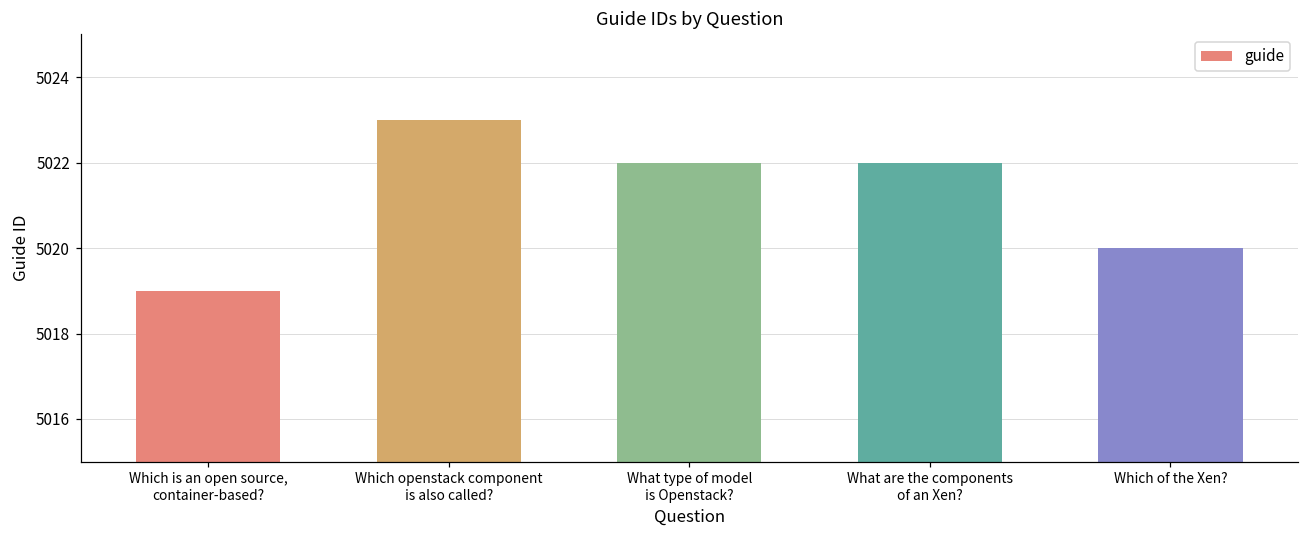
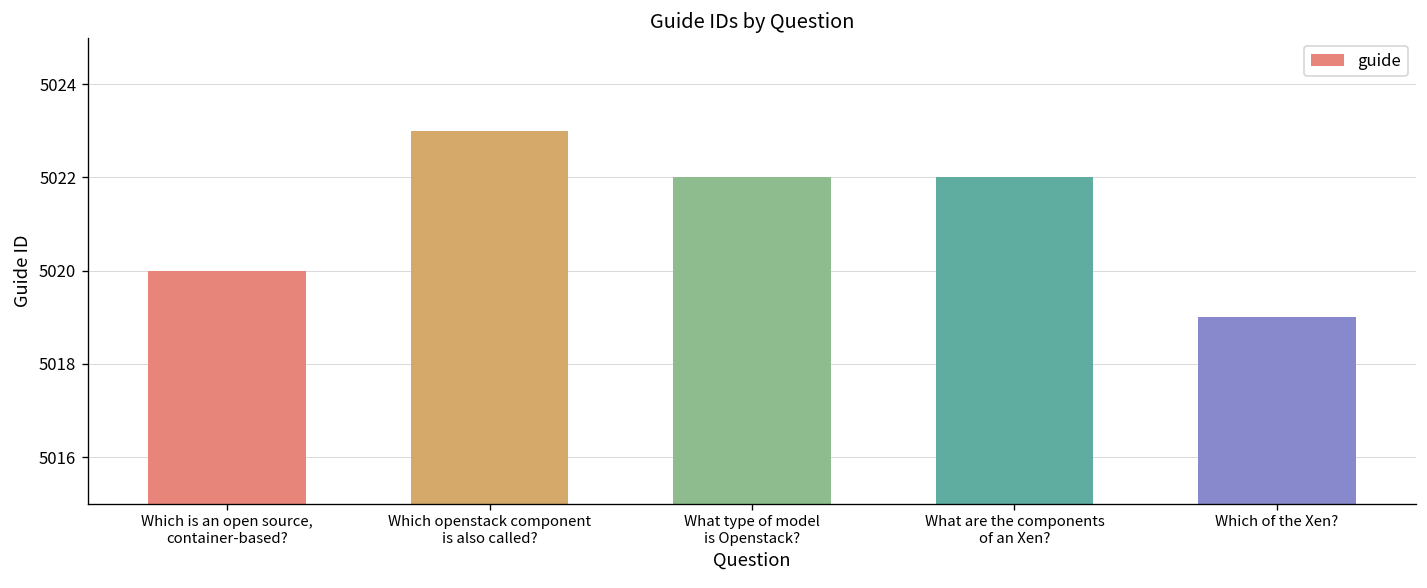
  {
-   "Which is an open source, container-based?": 5019,
+   "Which is an open source, container-based?": 5020,
    "Which openstack component is also called?": 5023,
    "What type of model is Openstack?": 5022,
    "What are the components of an Xen?": 5022,
-   "Which of the Xen?": 5020
+   "Which of the Xen?": 5019
  }
